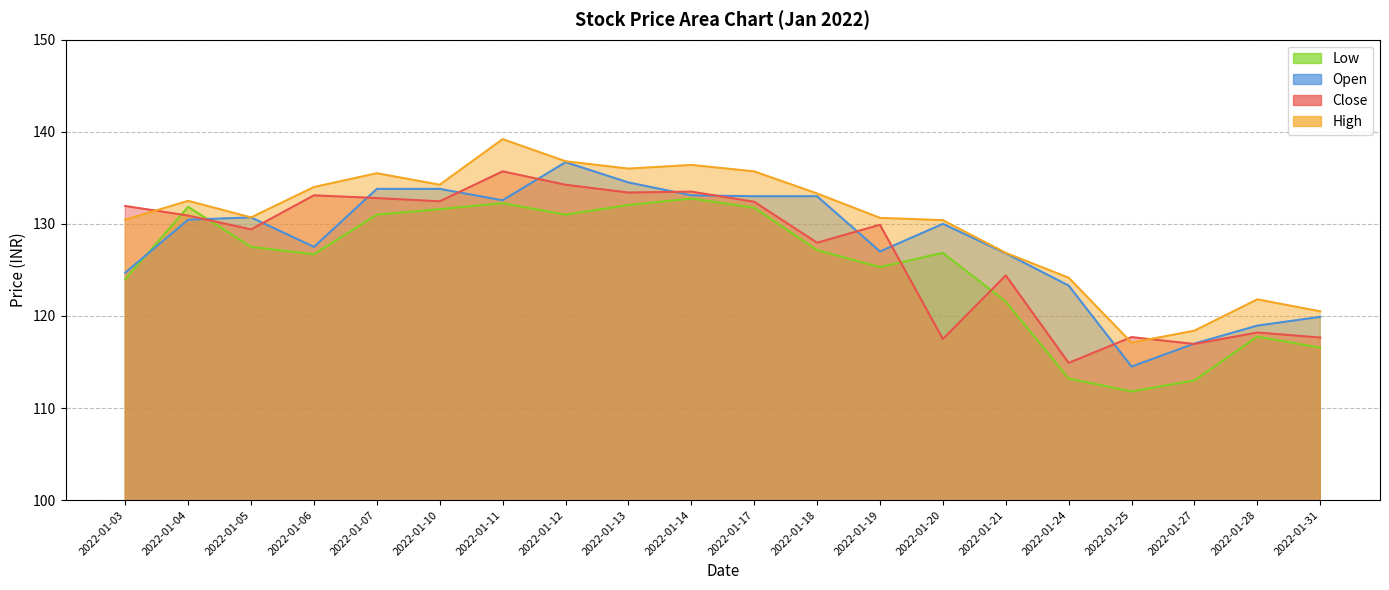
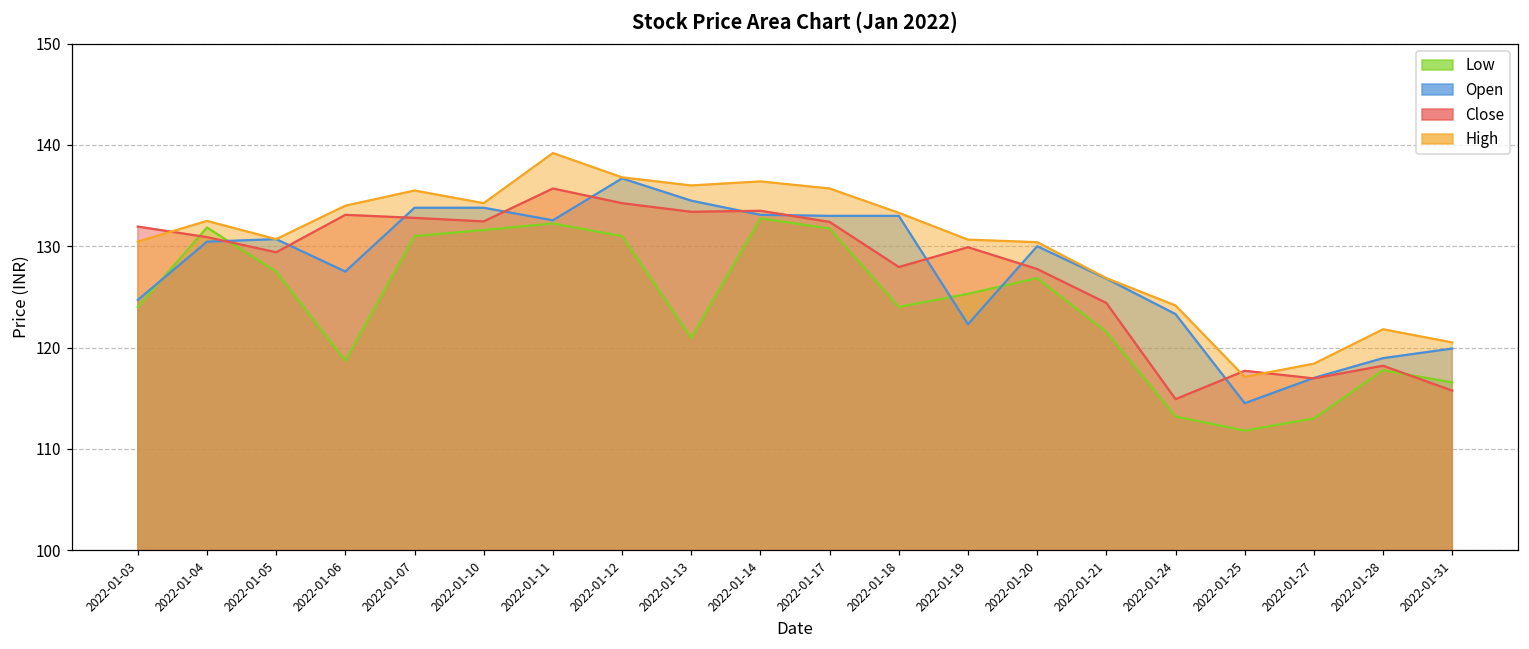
  {
    "Low": {
      "2022-01-03": 124,
      "2022-01-04": 132,
      "2022-01-05": 128,
-     "2022-01-06": 127,
+     "2022-01-06": 119,
      "2022-01-07": 131,
      "2022-01-10": 132,
      "2022-01-11": 132,
      "2022-01-12": 131,
-     "2022-01-13": 132,
+     "2022-01-13": 121,
      "2022-01-14": 133,
      "2022-01-17": 132,
-     "2022-01-18": 127,
+     "2022-01-18": 124,
      "2022-01-19": 125,
      "2022-01-20": 127,
      "2022-01-21": 122,
      "2022-01-24": 113,
      "2022-01-25": 112,
      "2022-01-27": 113,
      "2022-01-28": 118,
      "2022-01-31": 117
    },
    "Open": {
      "2022-01-03": 125,
      "2022-01-04": 130,
      "2022-01-06": 128,
      "2022-01-07": 134,
      "2022-01-10": 134,
      "2022-01-11": 133,
      "2022-01-13": 135,
      "2022-01-14": 133,
      "2022-01-17": 133,
      "2022-01-18": 133,
-     "2022-01-19": 127,
+     "2022-01-19": 122,
      "2022-01-20": 130,
      "2022-01-24": 123,
      "2022-01-25": 115,
      "2022-01-28": 119,
      "2022-01-31": 120
    },
    "Close": {
      "2022-01-03": 132,
      "2022-01-04": 131,
      "2022-01-05": 129,
      "2022-01-06": 133,
      "2022-01-07": 133,
      "2022-01-10": 132,
      "2022-01-11": 136,
      "2022-01-12": 134,
      "2022-01-13": 133,
      "2022-01-14": 134,
      "2022-01-17": 132,
      "2022-01-18": 128,
      "2022-01-19": 130,
-     "2022-01-20": 117,
+     "2022-01-20": 128,
      "2022-01-21": 124,
      "2022-01-24": 115,
      "2022-01-25": 118,
      "2022-01-28": 118,
-     "2022-01-31": 118
+     "2022-01-31": 116
    },
    "High": {
      "2022-01-03": 130,
      "2022-01-04": 133,
      "2022-01-06": 134,
      "2022-01-07": 136,
      "2022-01-10": 134,
      "2022-01-11": 139,
      "2022-01-13": 136,
      "2022-01-14": 136,
      "2022-01-17": 136,
      "2022-01-18": 133,
      "2022-01-19": 131,
      "2022-01-20": 130,
      "2022-01-24": 124,
      "2022-01-25": 117,
      "2022-01-27": 118,
      "2022-01-28": 122,
      "2022-01-31": 121
    }
  }
